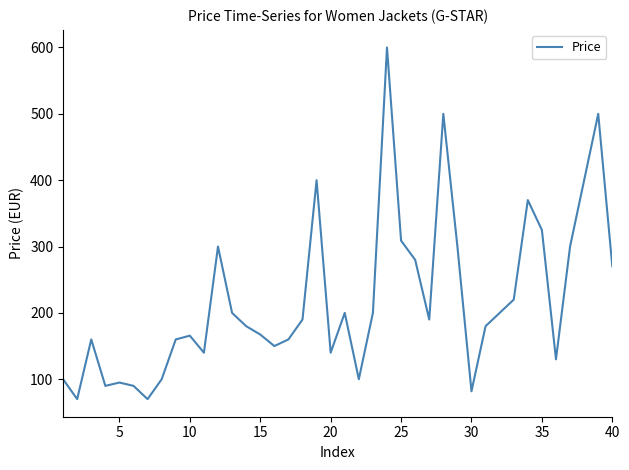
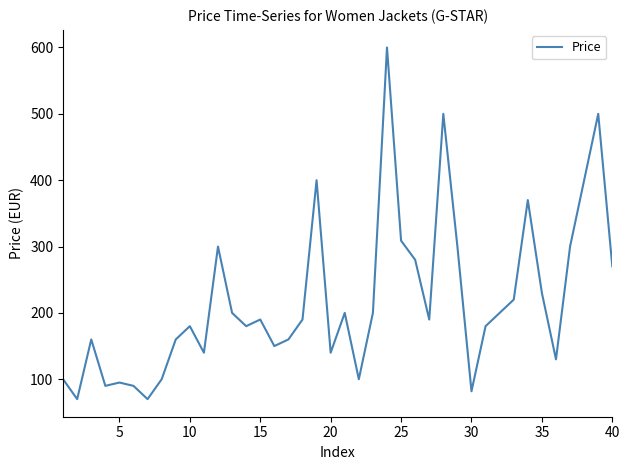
  {
    "5": 90,
-   "10": 170,
-   "15": 170,
+   "10": 180,
+   "15": 190,
    "20": 140,
    "25": 310,
    "30": 80,
-   "35": 320,
+   "35": 230,
    "40": 270
  }
